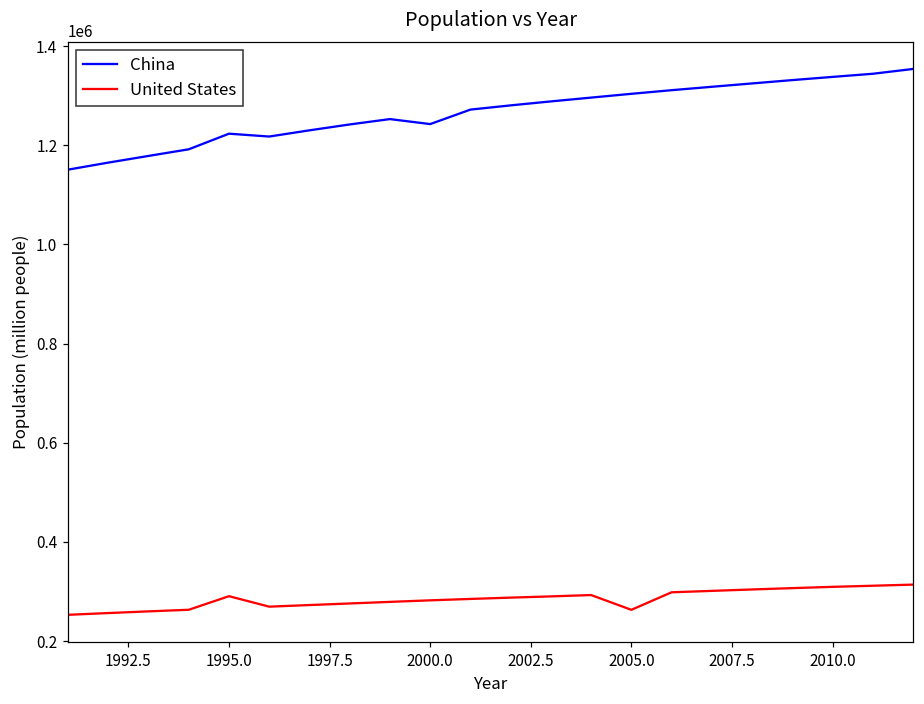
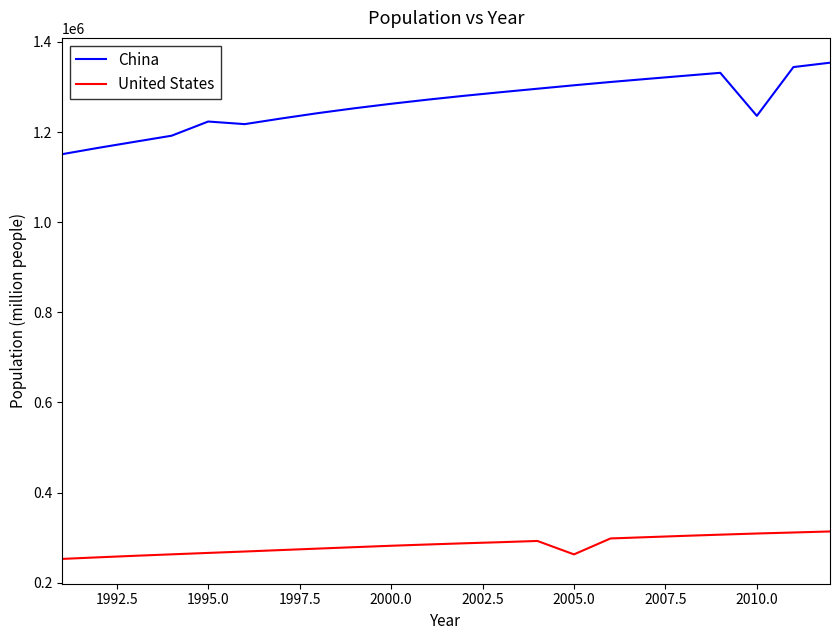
  {
    "China": {
      "1995.0": 1220000,
-     "2000.0": 1240000,
+     "2000.0": 1260000,
      "2005.0": 1300000,
-     "2010.0": 1340000
+     "2010.0": 1240000
    },
    "United States": {
-     "1995.0": 290000,
+     "1995.0": 270000,
      "2000.0": 280000,
      "2005.0": 260000,
      "2010.0": 310000
    }
  }
